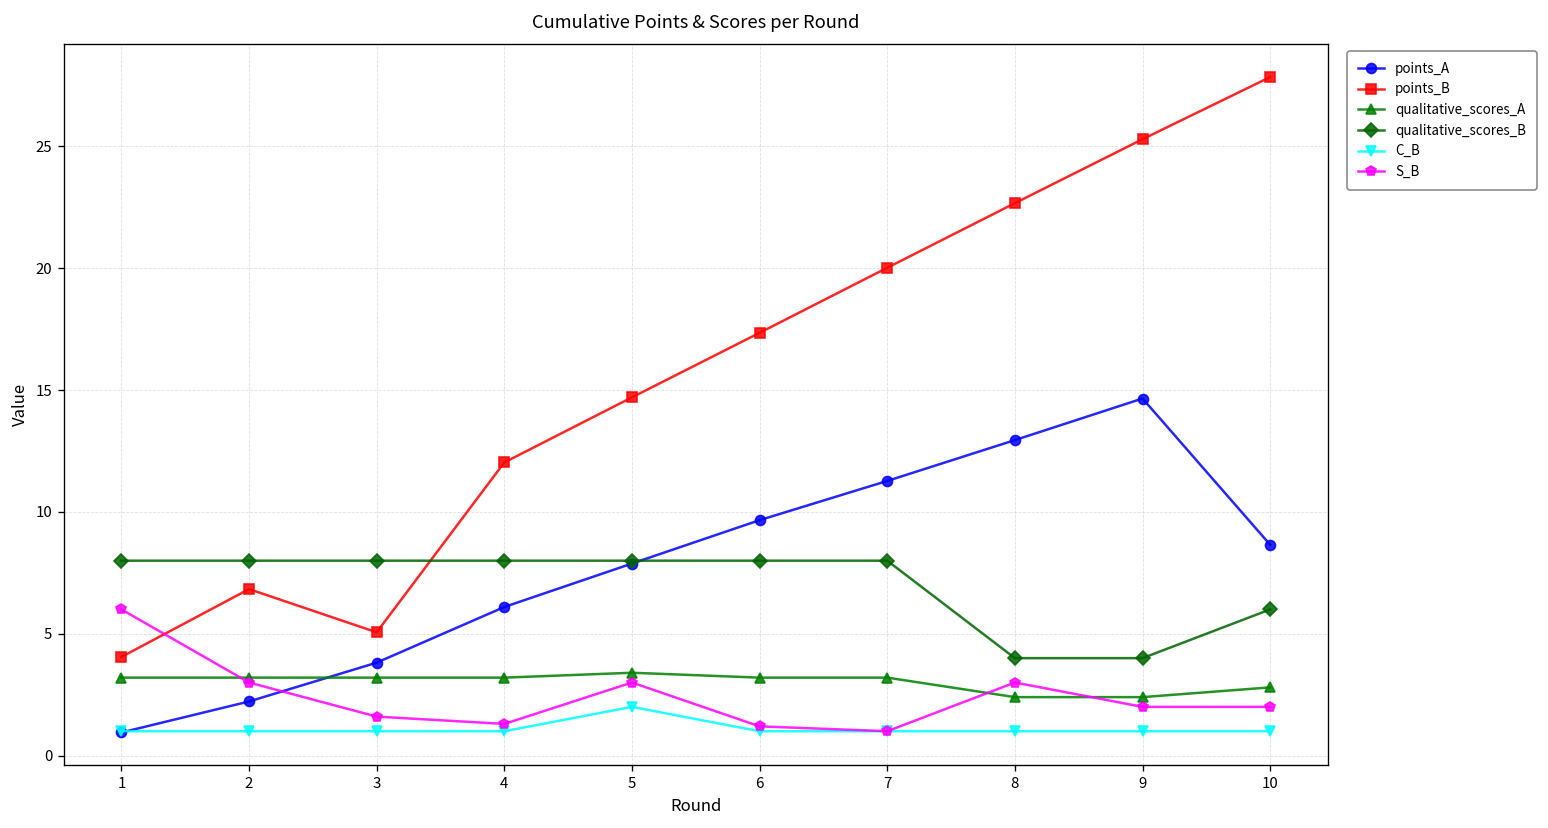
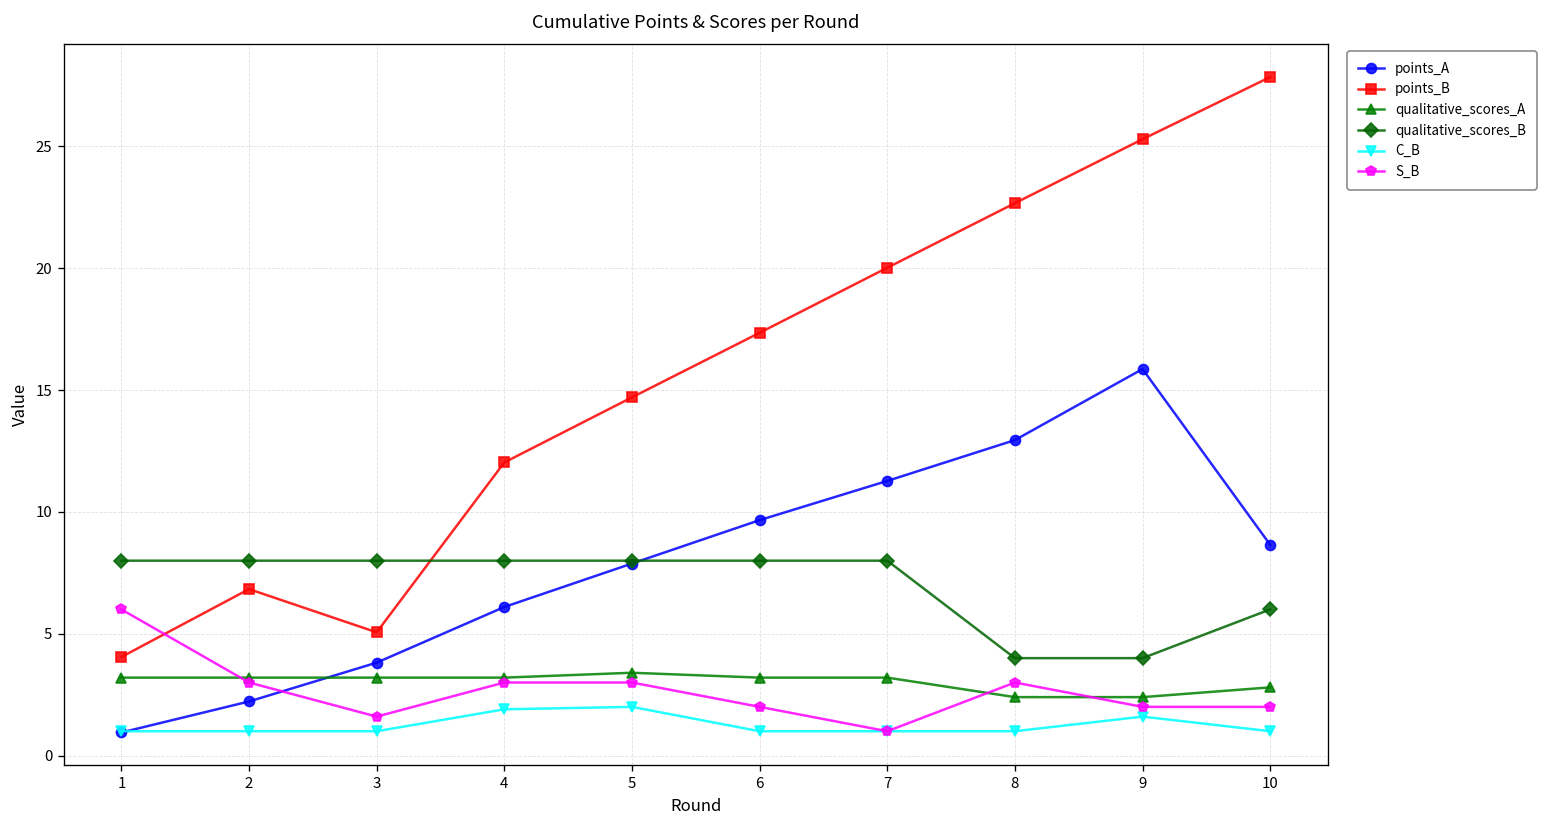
  {
    "points_A": {
      "2": 2.2,
      "3": 3.8,
      "4": 6.1,
      "6": 9.7,
      "7": 11.3,
      "8": 12.9,
-     "9": 14.7,
+     "9": 15.9,
      "10": 8.7
    },
    "points_B": {
      "1": 4.0,
      "2": 6.8,
      "3": 5.1,
      "4": 12.0,
      "5": 14.7,
      "6": 17.4,
      "7": 20.0,
      "8": 22.7,
      "9": 25.3,
      "10": 27.9
    },
    "C_B": {
      "2": 1.0,
      "3": 1.0,
-     "4": 1.0,
+     "4": 1.9,
      "5": 2.0,
      "6": 1.0,
      "8": 1.0,
-     "9": 1.0,
+     "9": 1.6,
      "10": 1.0
    },
    "S_B": {
      "1": 6.0,
      "2": 3.0,
      "3": 1.6,
-     "4": 1.3,
+     "4": 3.0,
      "5": 3.0,
-     "6": 1.2,
+     "6": 2.0,
      "8": 3.0,
      "9": 2.0,
      "10": 2.0
    }
  }
